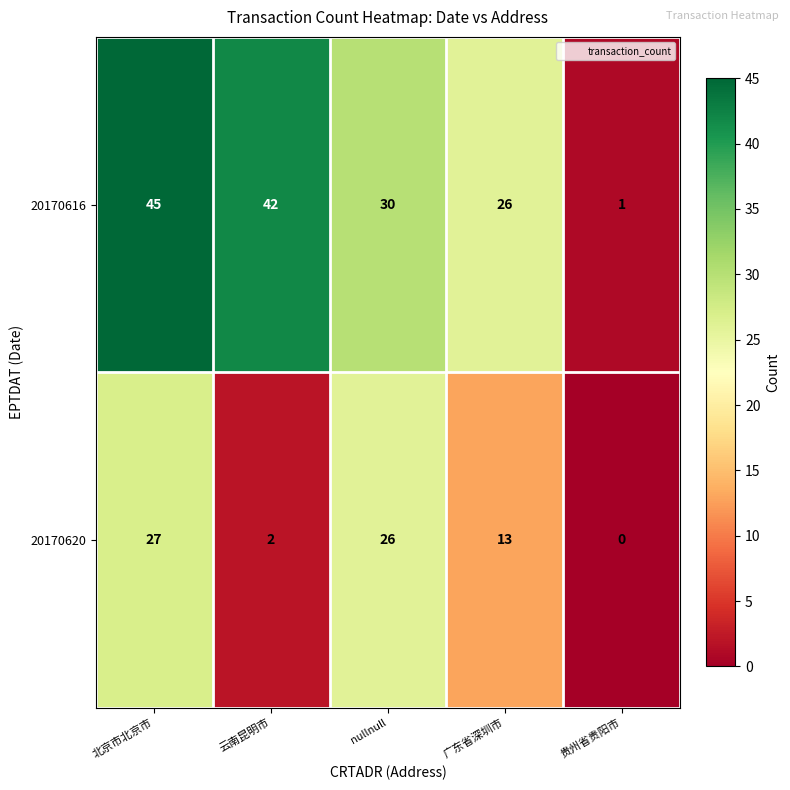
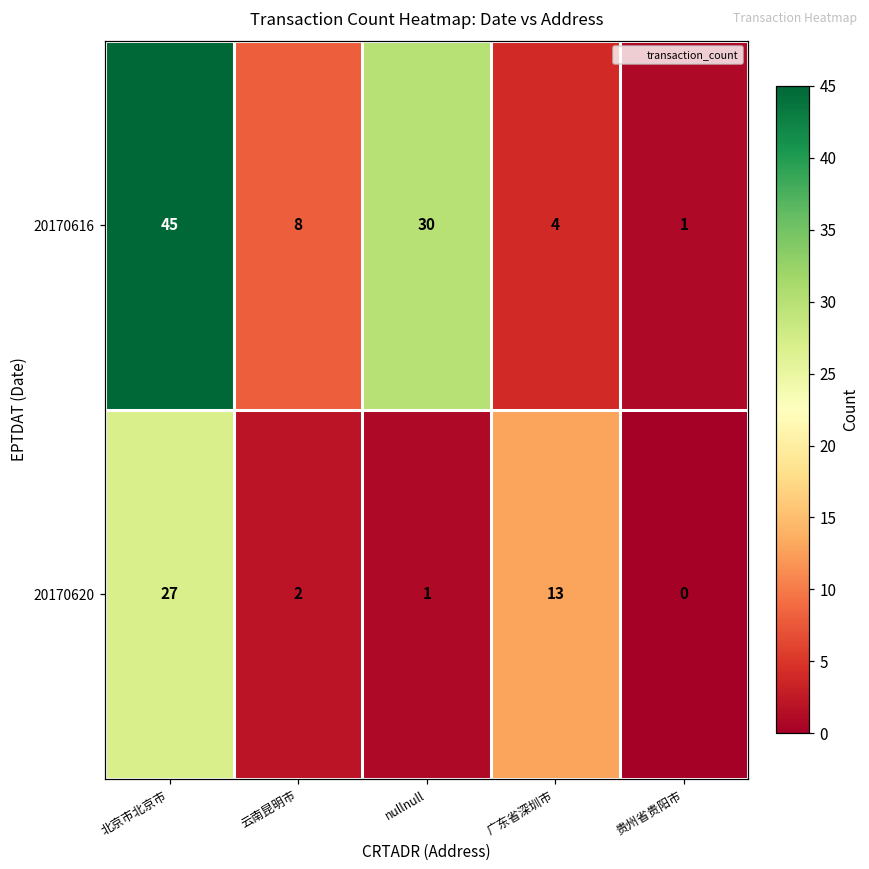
  {
    "20170616": {
      "北京市北京市": 45,
-     "云南昆明市": 42,
+     "云南昆明市": 8,
      "nullnull": 30,
-     "广东省深圳市": 26,
+     "广东省深圳市": 4,
      "贵州省贵阳市": 1
    },
    "20170620": {
      "北京市北京市": 27,
      "云南昆明市": 2,
-     "nullnull": 26,
+     "nullnull": 1,
      "广东省深圳市": 13,
      "贵州省贵阳市": 0
    }
  }
